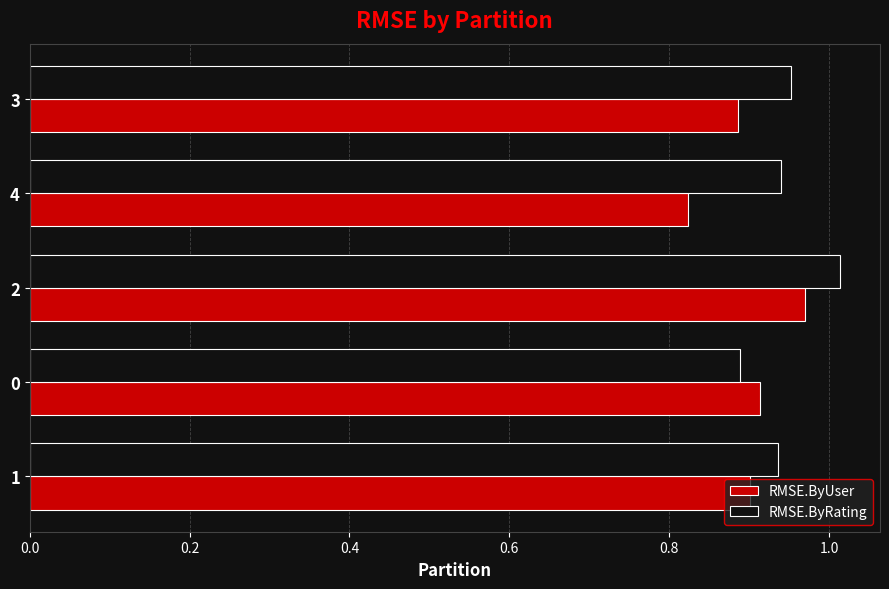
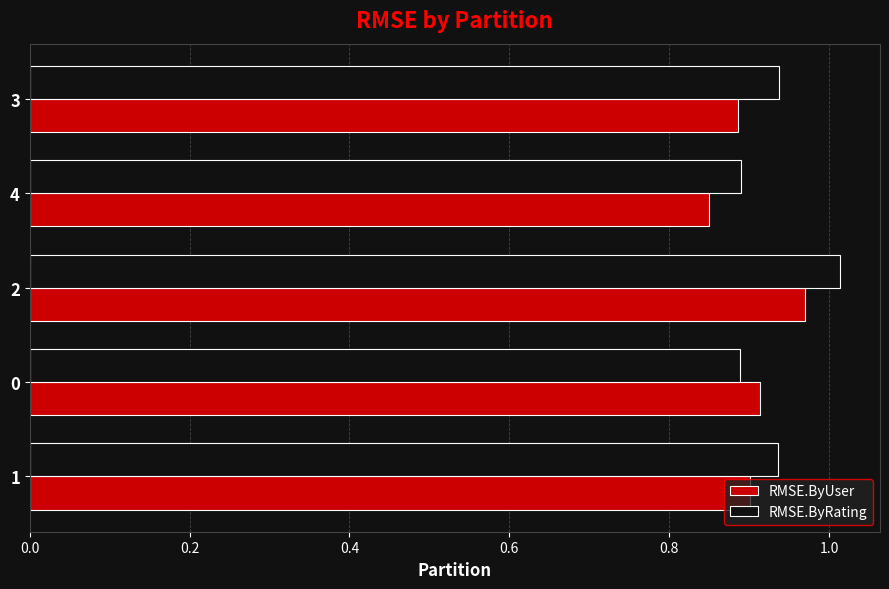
  {
    "RMSE.ByUser": {
      "3": 0.89,
-     "4": 0.82,
+     "4": 0.85,
      "2": 0.97,
      "0": 0.91
    },
    "RMSE.ByRating": {
-     "3": 0.95,
-     "4": 0.94,
+     "3": 0.94,
+     "4": 0.89,
      "2": 1.01,
      "0": 0.89,
      "1": 0.94
    }
  }
